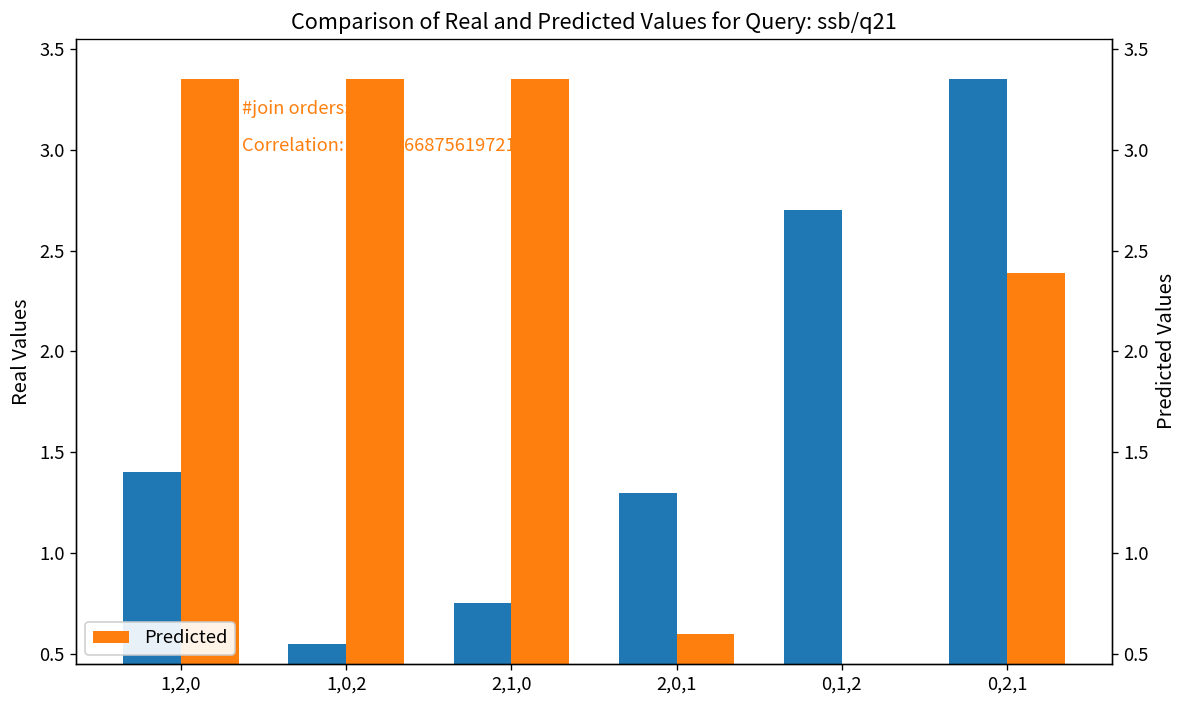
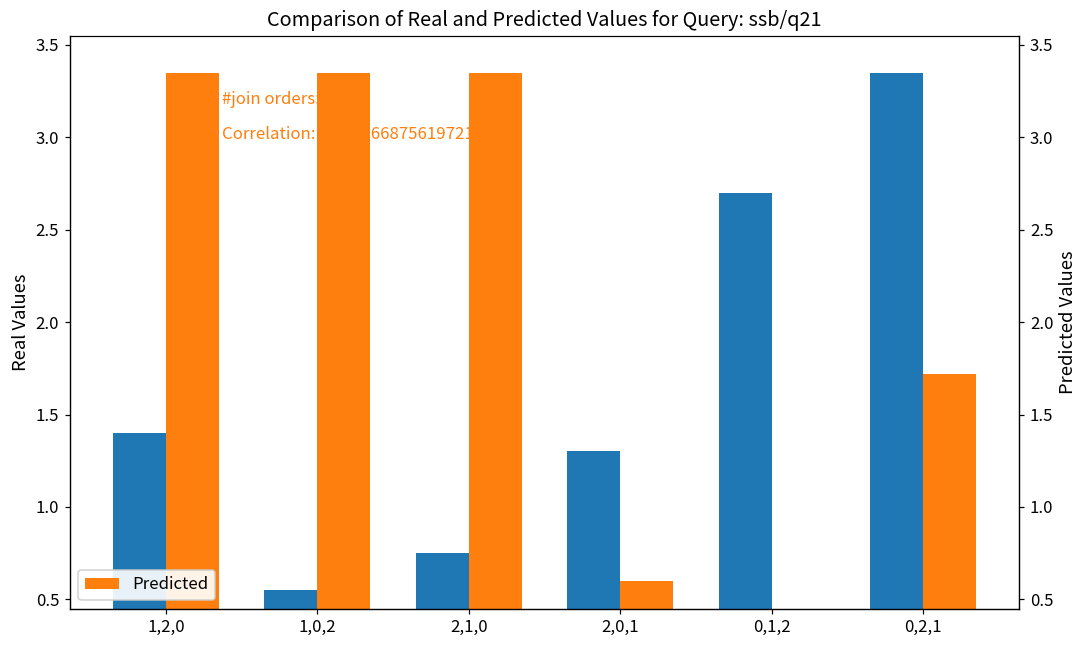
  {
    "Predicted": {
      "1,2,0": 3.35,
      "2,1,0": 3.35,
      "2,0,1": 0.60,
-     "0,2,1": 2.39
+     "0,2,1": 1.72
    }
  }
